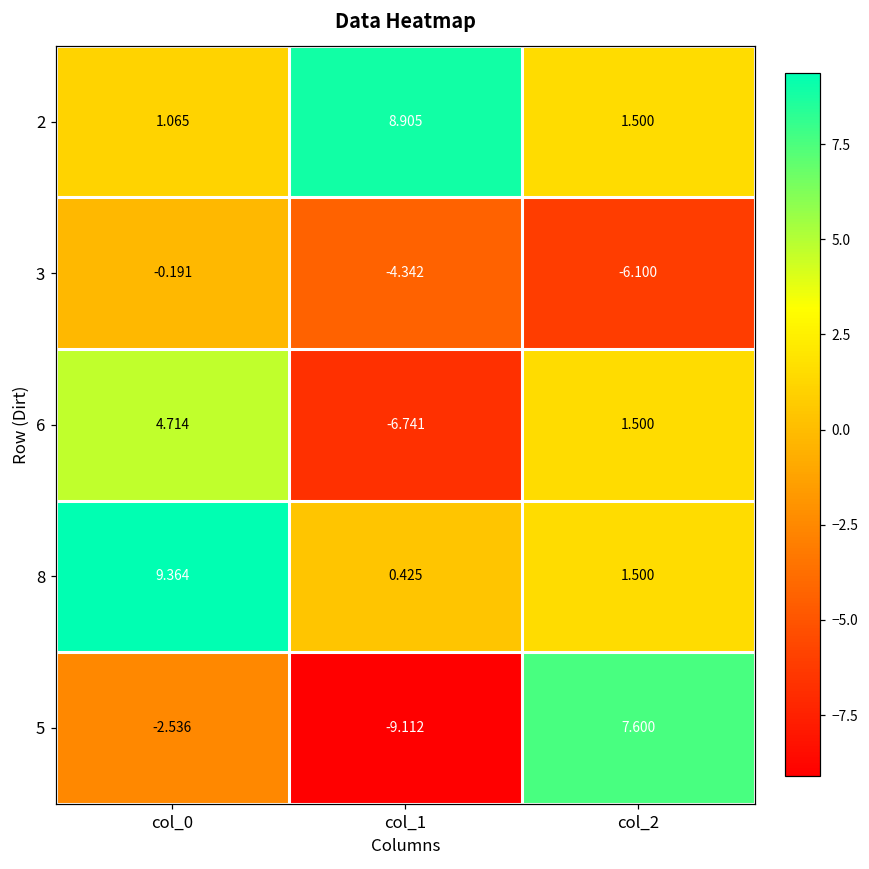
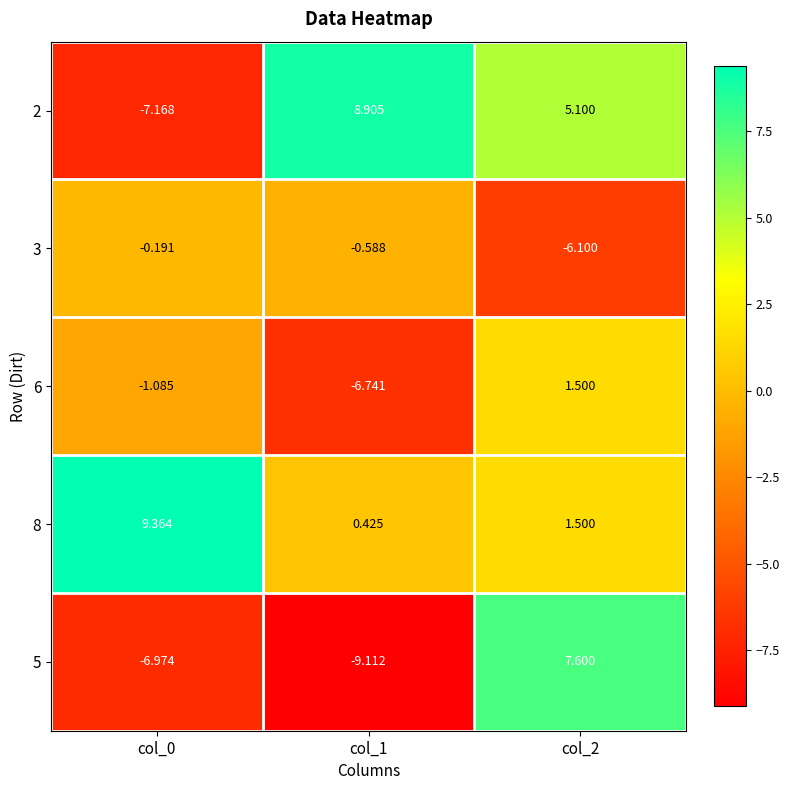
  {
    "2": {
-     "col_0": 1.065,
+     "col_0": -7.168,
      "col_1": 8.905,
-     "col_2": 1.500
+     "col_2": 5.100
    },
    "3": {
      "col_0": -0.191,
-     "col_1": -4.342,
+     "col_1": -0.588,
      "col_2": -6.100
    },
    "6": {
-     "col_0": 4.714,
+     "col_0": -1.085,
      "col_1": -6.741,
      "col_2": 1.500
    },
    "8": {
      "col_0": 9.364,
      "col_1": 0.425,
      "col_2": 1.500
    },
    "5": {
-     "col_0": -2.536,
+     "col_0": -6.974,
      "col_1": -9.112,
      "col_2": 7.600
    }
  }
